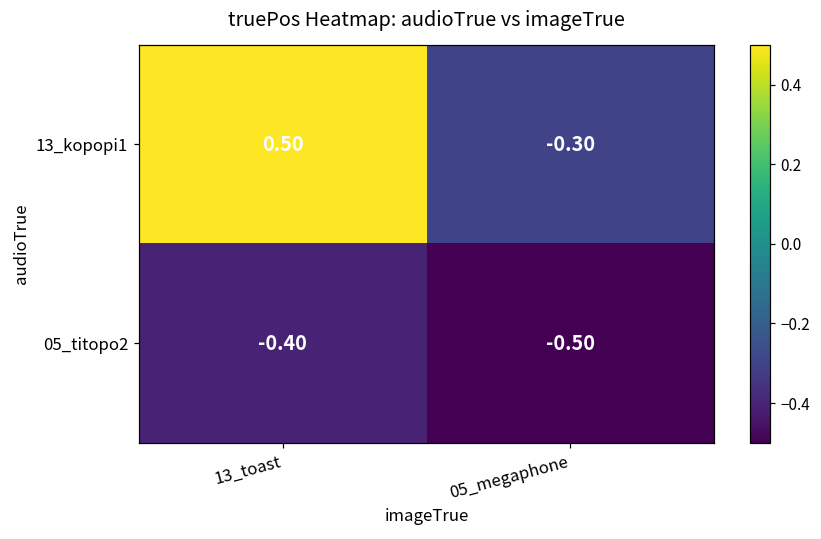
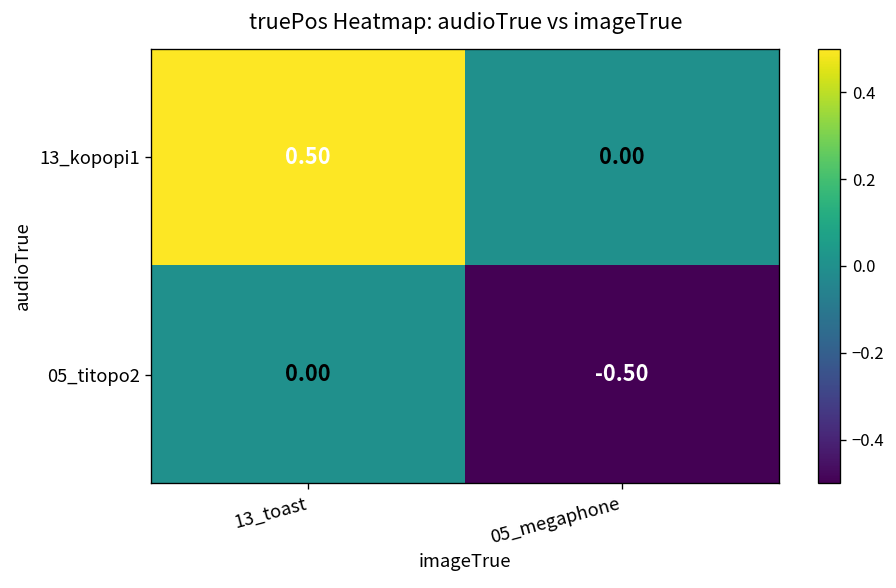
  {
    "13_kopopi1": {
      "13_toast": 0.50,
-     "05_megaphone": -0.30
+     "05_megaphone": 0.00
    },
    "05_titopo2": {
-     "13_toast": -0.40,
+     "13_toast": 0.00,
      "05_megaphone": -0.50
    }
  }
